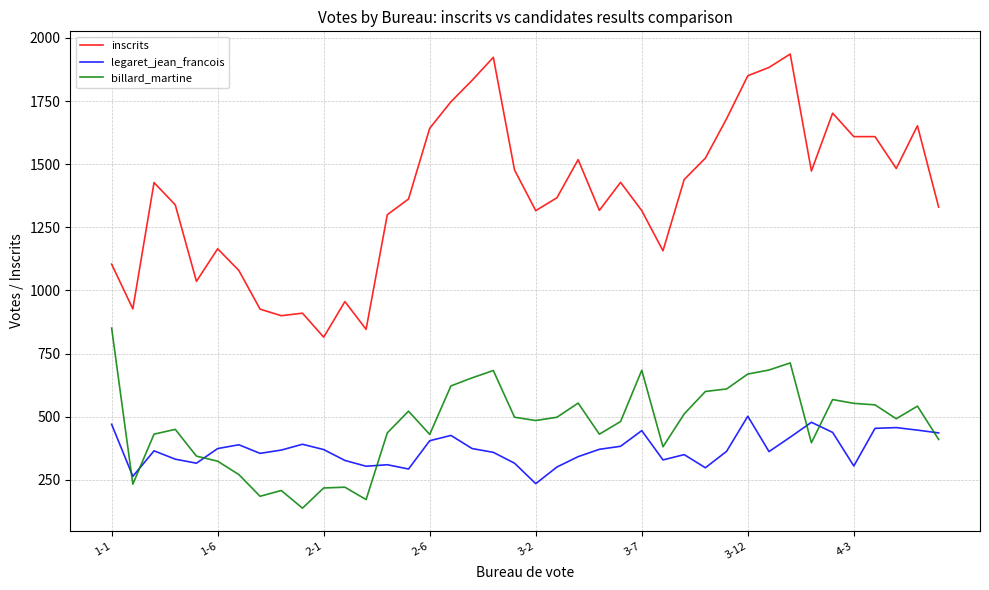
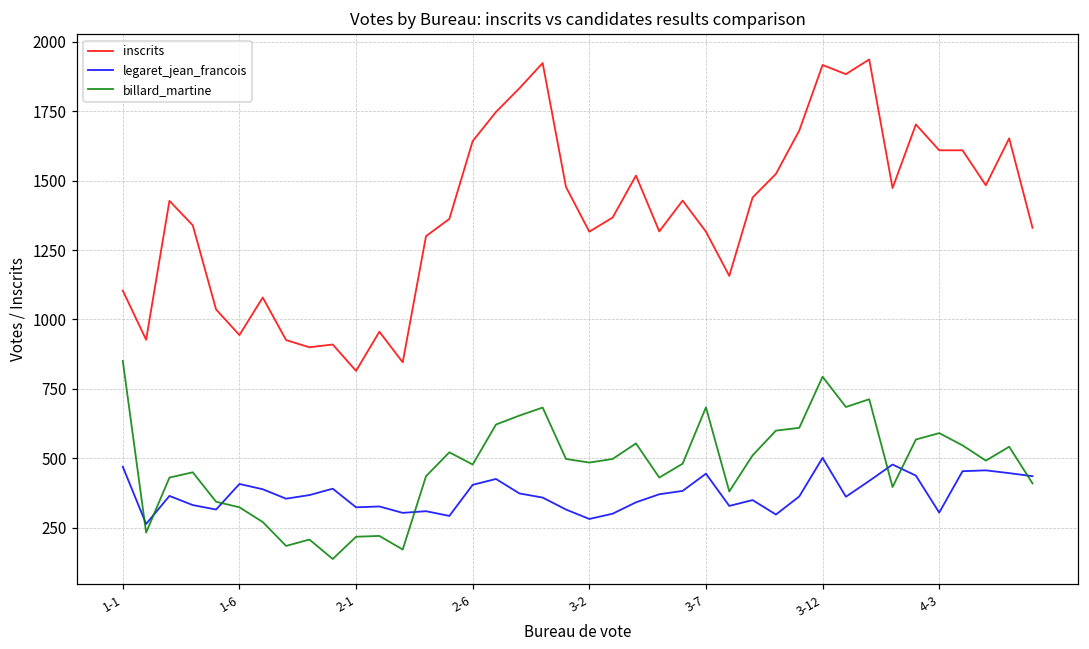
  {
    "inscrits": {
      "1-1": 1100,
-     "1-6": 1170,
+     "1-6": 940,
      "2-1": 820,
      "2-6": 1640,
      "3-2": 1320,
      "3-7": 1320,
-     "3-12": 1850,
+     "3-12": 1920,
      "4-3": 1610
    },
    "legaret_jean_francois": {
      "1-1": 470,
-     "1-6": 370,
-     "2-1": 370,
+     "1-6": 410,
+     "2-1": 320,
      "2-6": 410,
-     "3-2": 240,
+     "3-2": 280,
      "3-7": 450,
      "3-12": 500,
      "4-3": 310
    },
    "billard_martine": {
      "1-1": 850,
      "1-6": 320,
      "2-1": 220,
-     "2-6": 430,
+     "2-6": 480,
      "3-2": 490,
      "3-7": 680,
-     "3-12": 670,
-     "4-3": 550
+     "3-12": 790,
+     "4-3": 590
    }
  }
